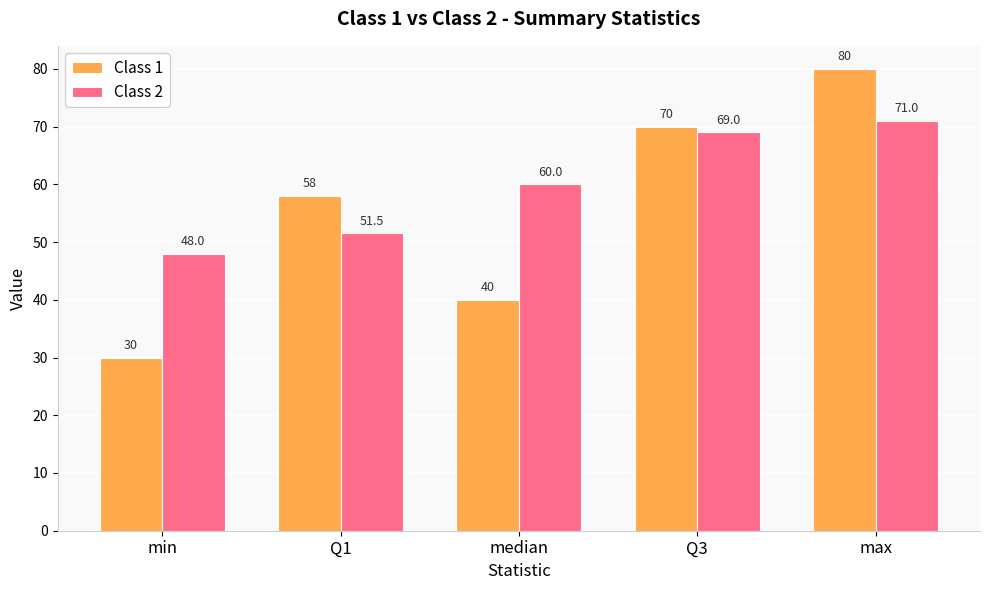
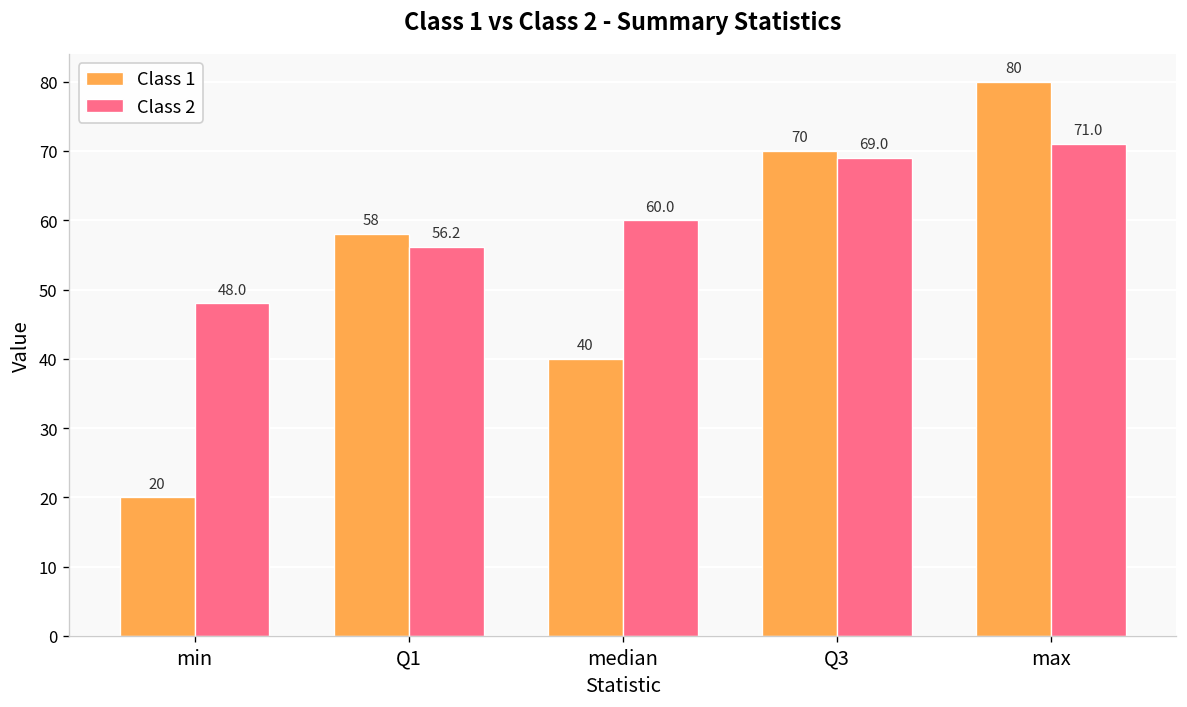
  {
    "Class 1": {
-     "min": 30,
+     "min": 20,
      "Q1": 58,
      "median": 40,
      "Q3": 70,
      "max": 80
    },
    "Class 2": {
      "min": 48.0,
-     "Q1": 51.5,
+     "Q1": 56.2,
      "median": 60.0,
      "Q3": 69.0,
      "max": 71.0
    }
  }
